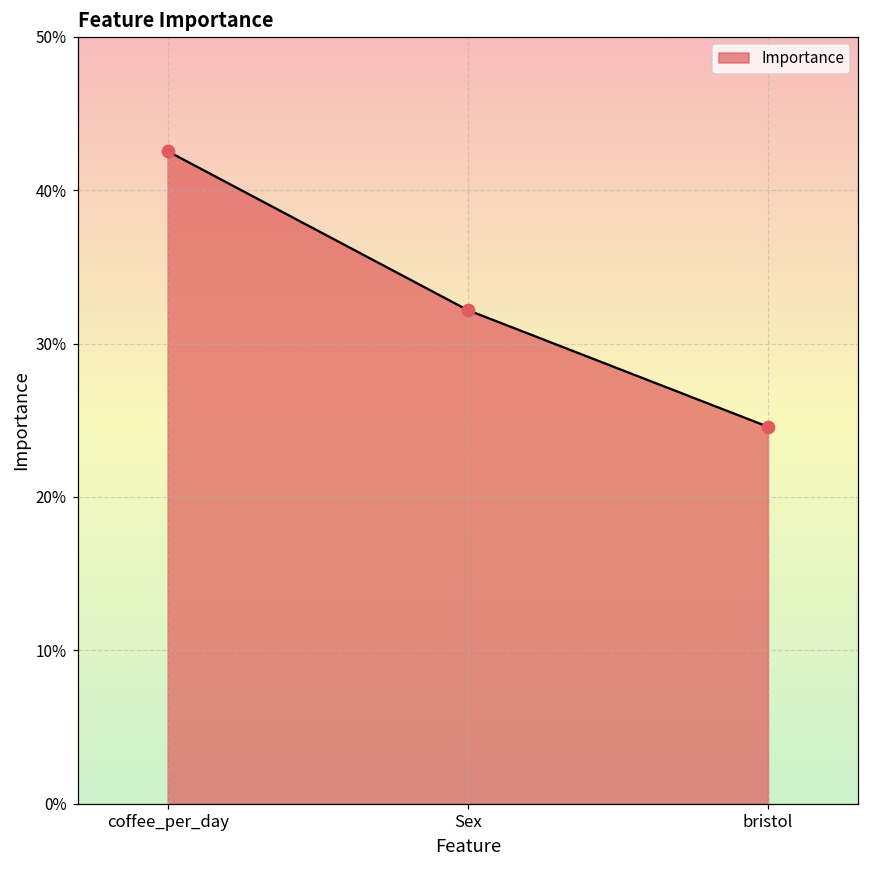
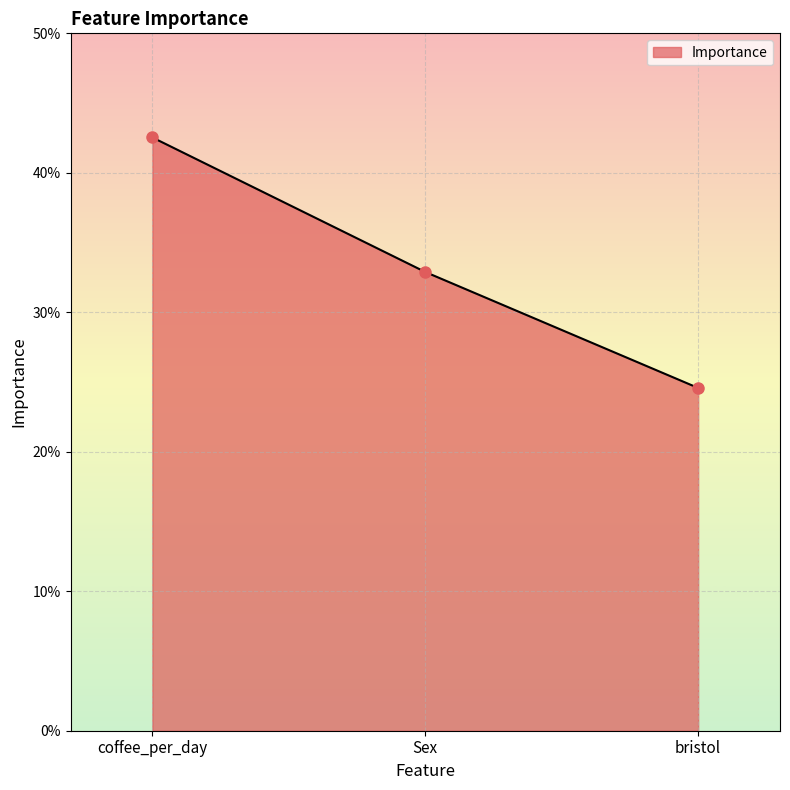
  {
    "coffee_per_day": "42.5%",
-   "Sex": "32.2%",
+   "Sex": "32.9%",
    "bristol": "24.6%"
  }
